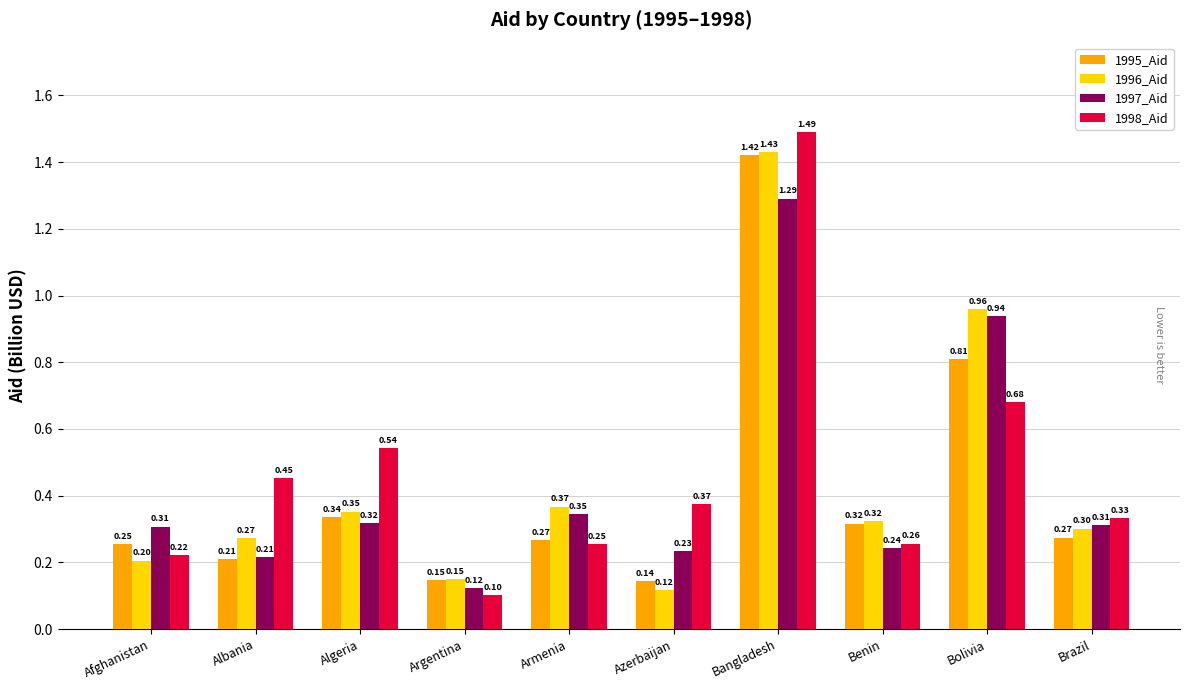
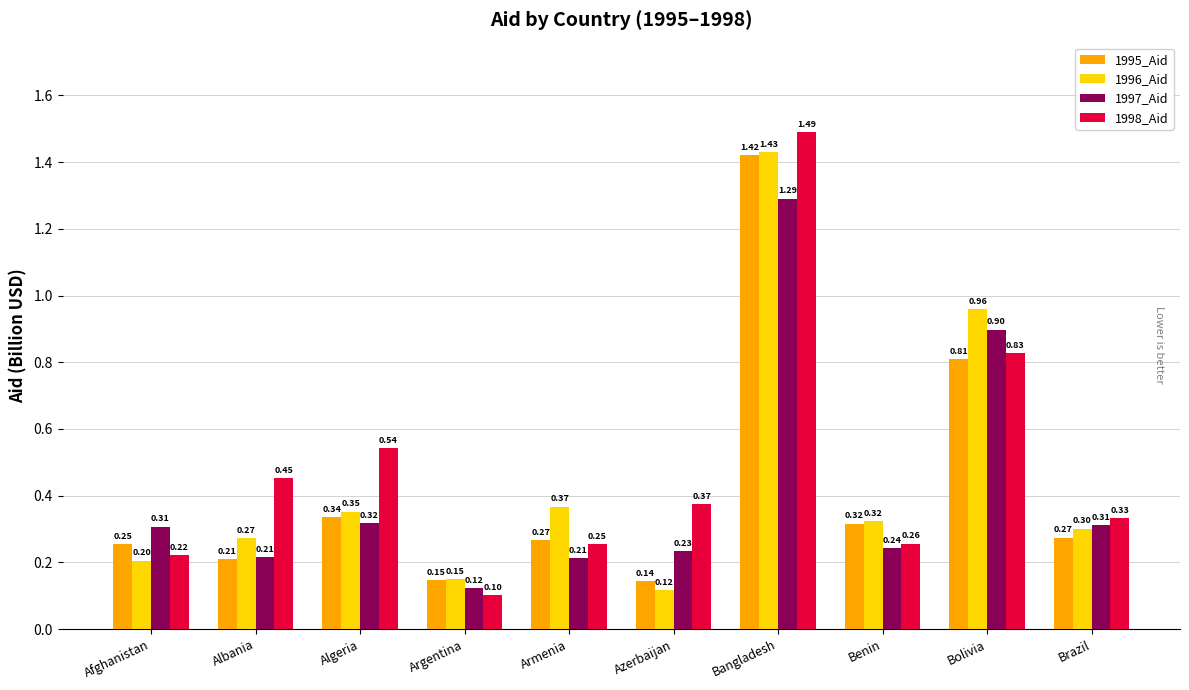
  {
    "1997_Aid": {
      "Afghanistan": 0.31,
      "Albania": 0.21,
      "Algeria": 0.32,
      "Argentina": 0.12,
-     "Armenia": 0.35,
+     "Armenia": 0.21,
      "Azerbaijan": 0.23,
      "Bangladesh": 1.29,
      "Benin": 0.24,
-     "Bolivia": 0.94,
+     "Bolivia": 0.90,
      "Brazil": 0.31
    },
    "1998_Aid": {
      "Afghanistan": 0.22,
      "Albania": 0.45,
      "Algeria": 0.54,
      "Argentina": 0.10,
      "Armenia": 0.25,
      "Azerbaijan": 0.37,
      "Bangladesh": 1.49,
      "Benin": 0.26,
-     "Bolivia": 0.68,
+     "Bolivia": 0.83,
      "Brazil": 0.33
    }
  }
